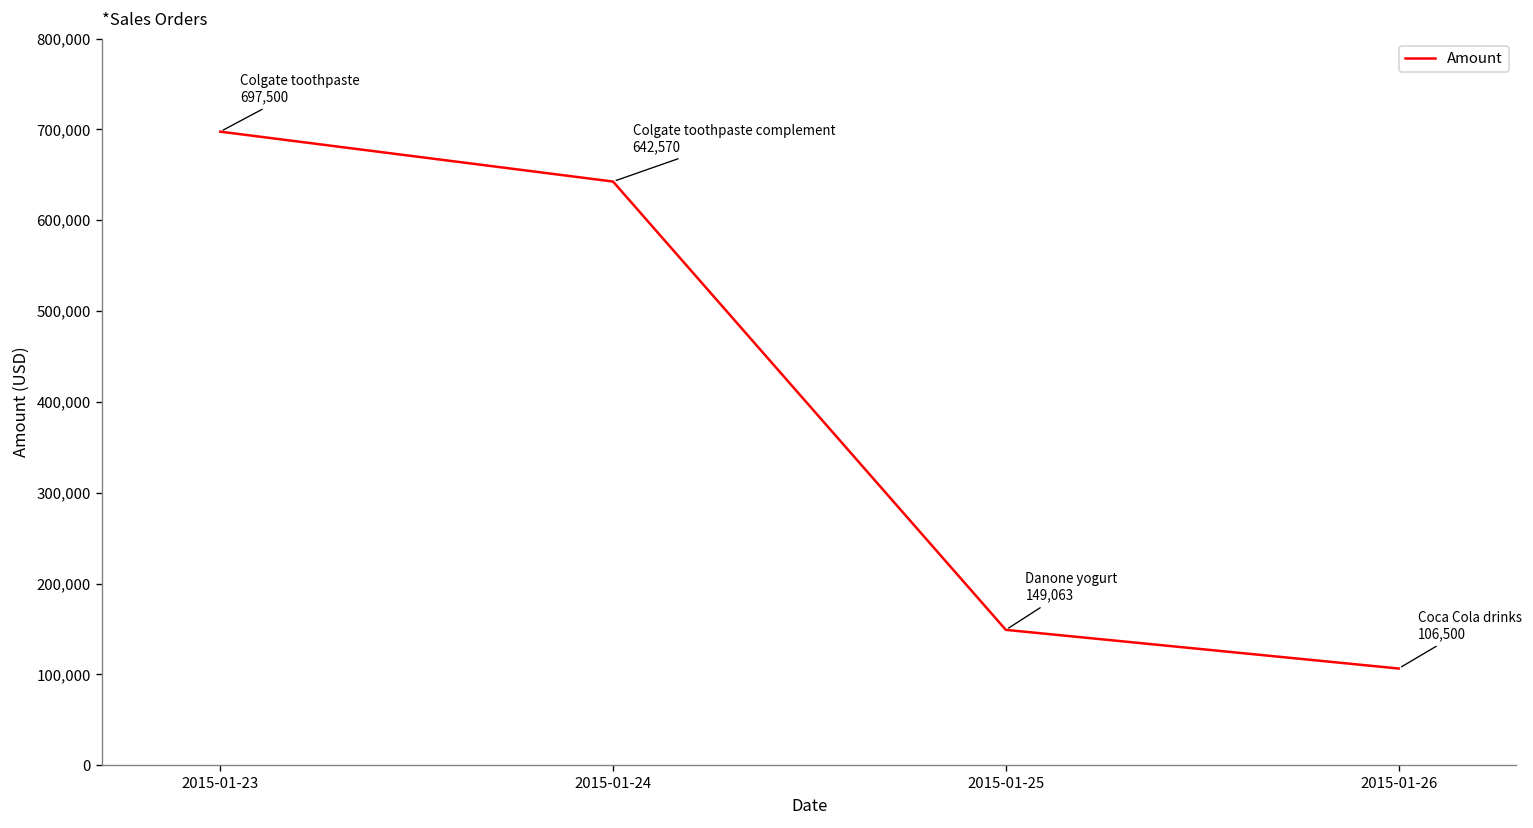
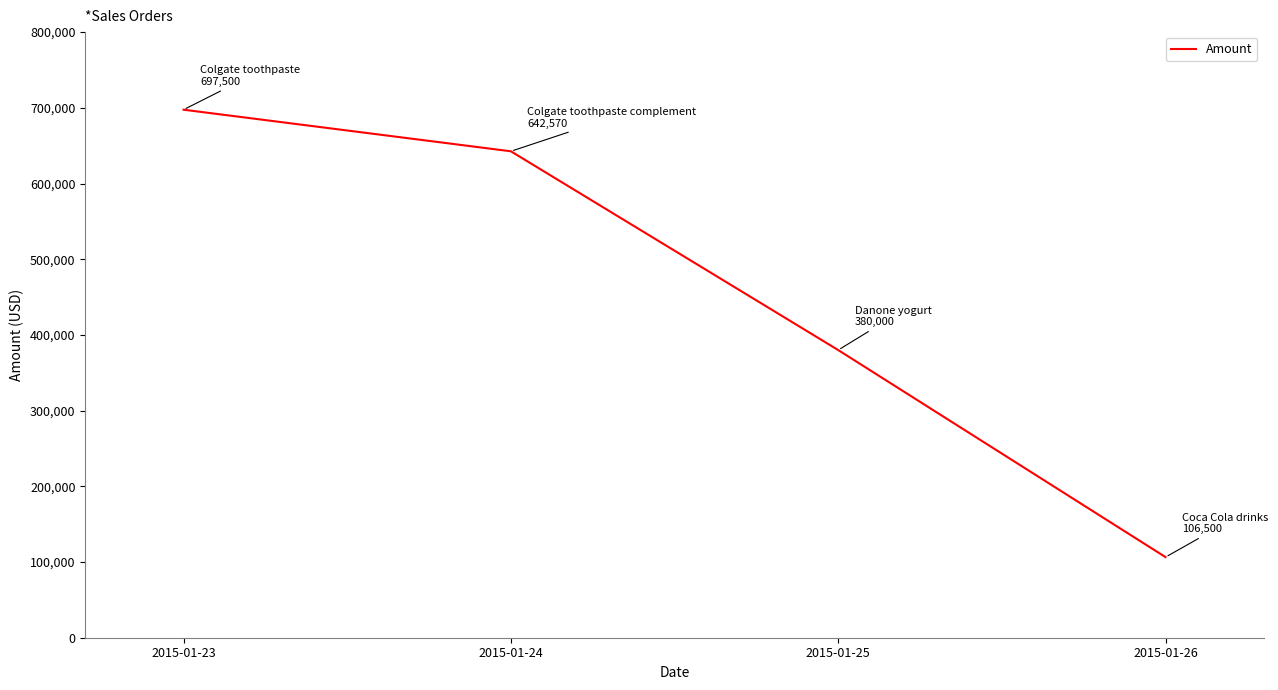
  {
    "2015-01-23": "697,500",
    "2015-01-24": "642,570",
-   "2015-01-25": "149,063",
+   "2015-01-25": "380,000",
    "2015-01-26": "106,500"
  }
